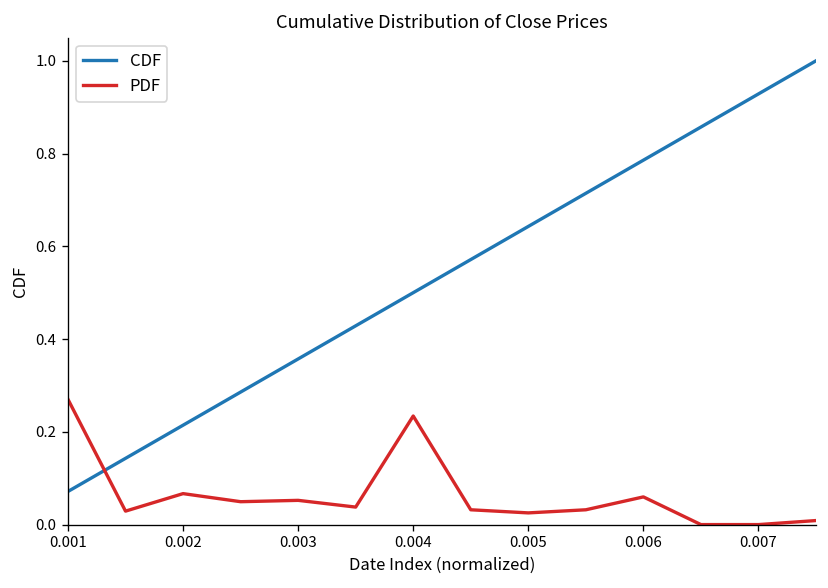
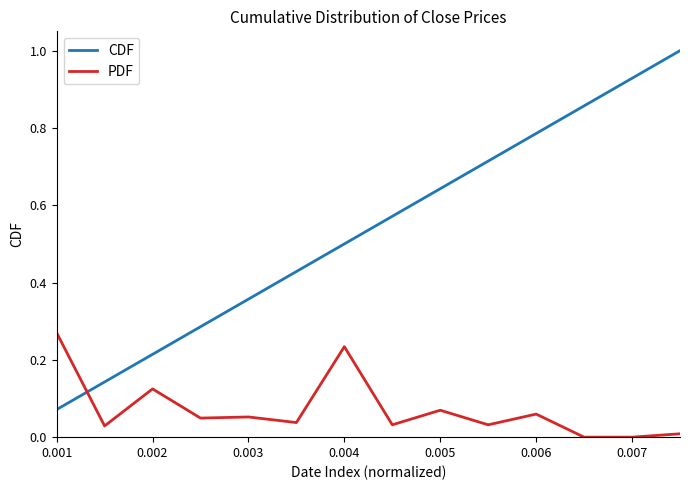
  {
    "CDF": {
      "0.001": 0.07,
      "0.002": 0.21,
      "0.003": 0.36,
      "0.004": 0.50,
      "0.005": 0.64,
      "0.006": 0.79,
      "0.007": 0.93
    },
    "PDF": {
      "0.001": 0.27,
-     "0.002": 0.07,
+     "0.002": 0.12,
      "0.003": 0.05,
      "0.004": 0.23,
-     "0.005": 0.03,
+     "0.005": 0.07,
      "0.006": 0.06,
      "0.007": 0.00
    }
  }
